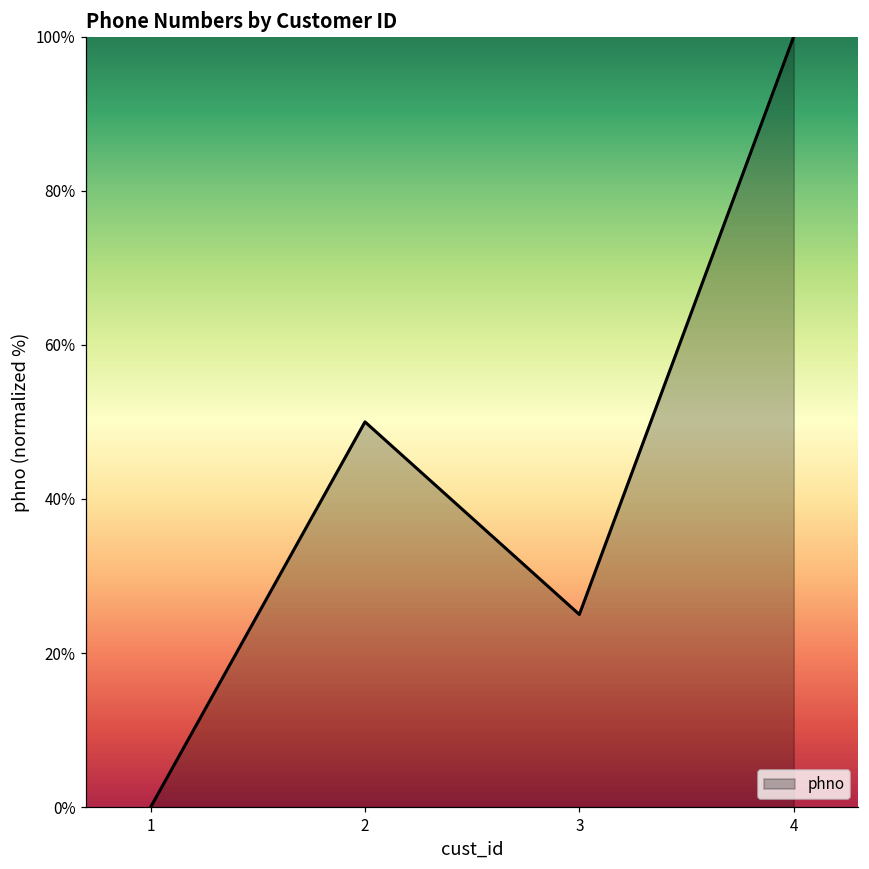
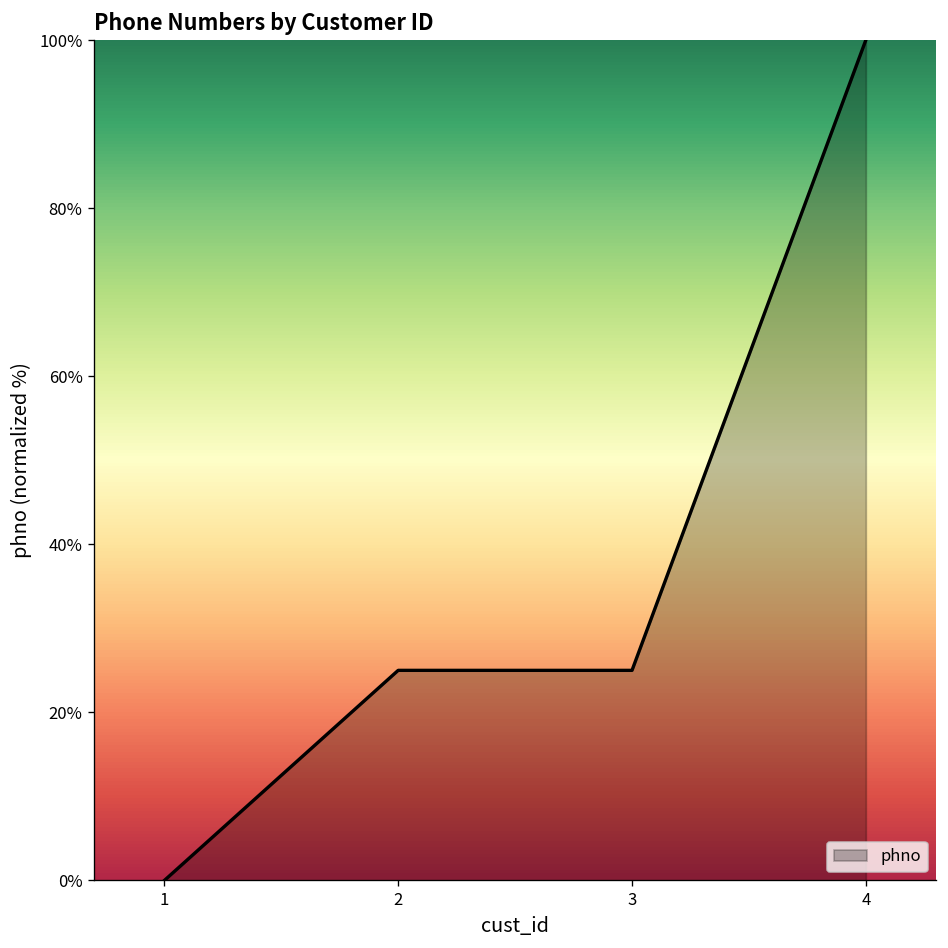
  {
    "1": "0%",
-   "2": "50%",
+   "2": "25%",
    "3": "25%",
    "4": "100%"
  }
